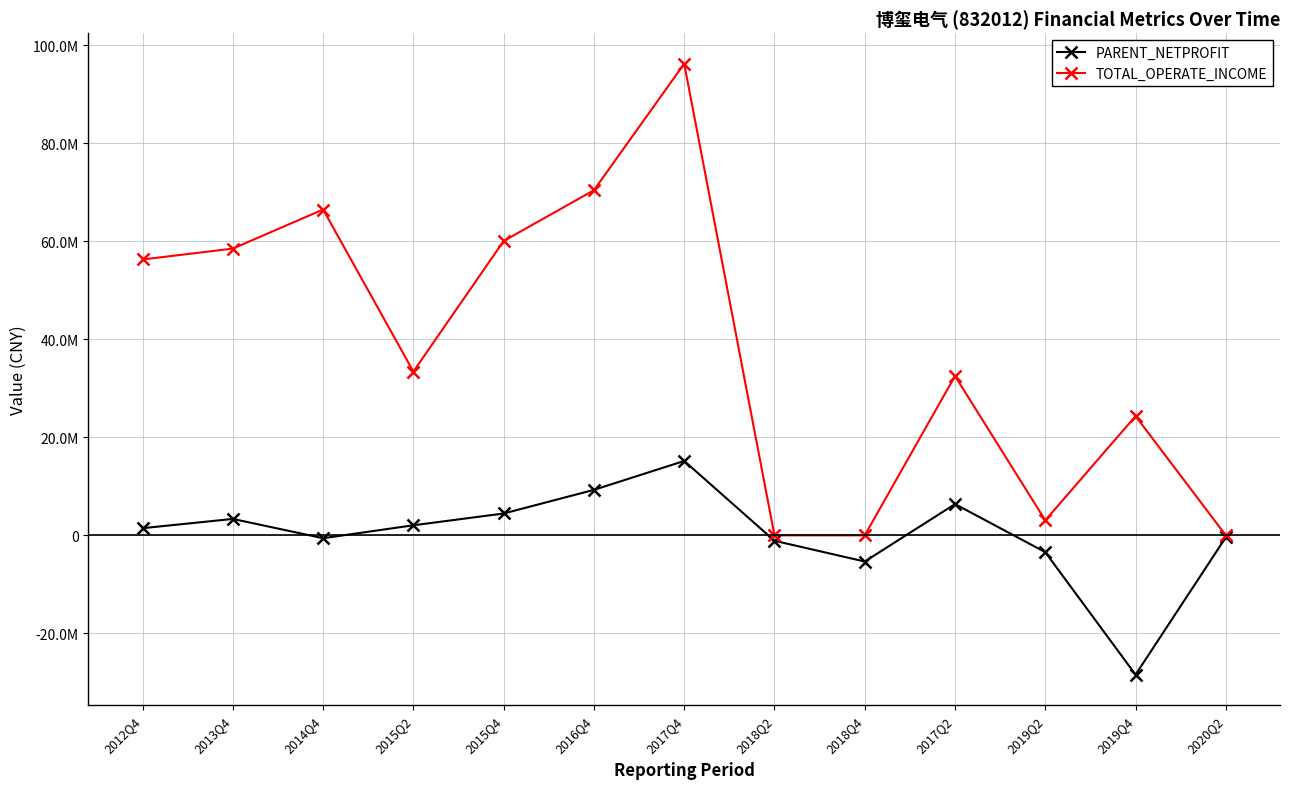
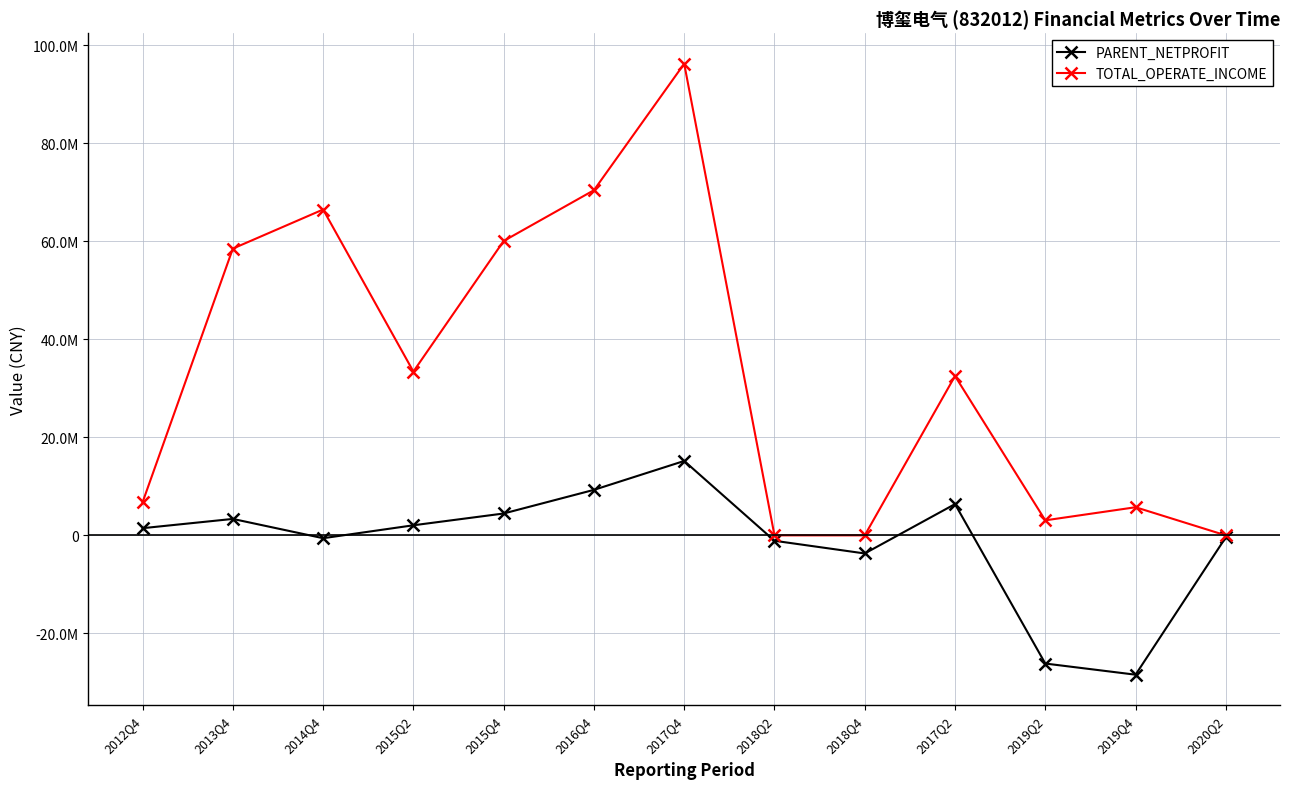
  {
    "PARENT_NETPROFIT": {
      "2012Q4": 1000000,
      "2013Q4": 3000000,
      "2014Q4": -1000000,
      "2015Q2": 2000000,
      "2015Q4": 4000000,
      "2016Q4": 9000000,
      "2017Q4": 15000000,
      "2018Q2": -1000000,
-     "2018Q4": -5000000,
+     "2018Q4": -4000000,
      "2017Q2": 6000000,
-     "2019Q2": -3000000,
+     "2019Q2": -26000000,
      "2019Q4": -28000000
    },
    "TOTAL_OPERATE_INCOME": {
-     "2012Q4": 56000000,
+     "2012Q4": 7000000,
      "2013Q4": 59000000,
      "2014Q4": 66000000,
      "2015Q2": 33000000,
      "2015Q4": 60000000,
      "2016Q4": 70000000,
      "2017Q4": 96000000,
      "2018Q2": 0,
      "2018Q4": 0,
      "2017Q2": 33000000,
      "2019Q2": 3000000,
-     "2019Q4": 24000000
+     "2019Q4": 6000000
    }
  }
